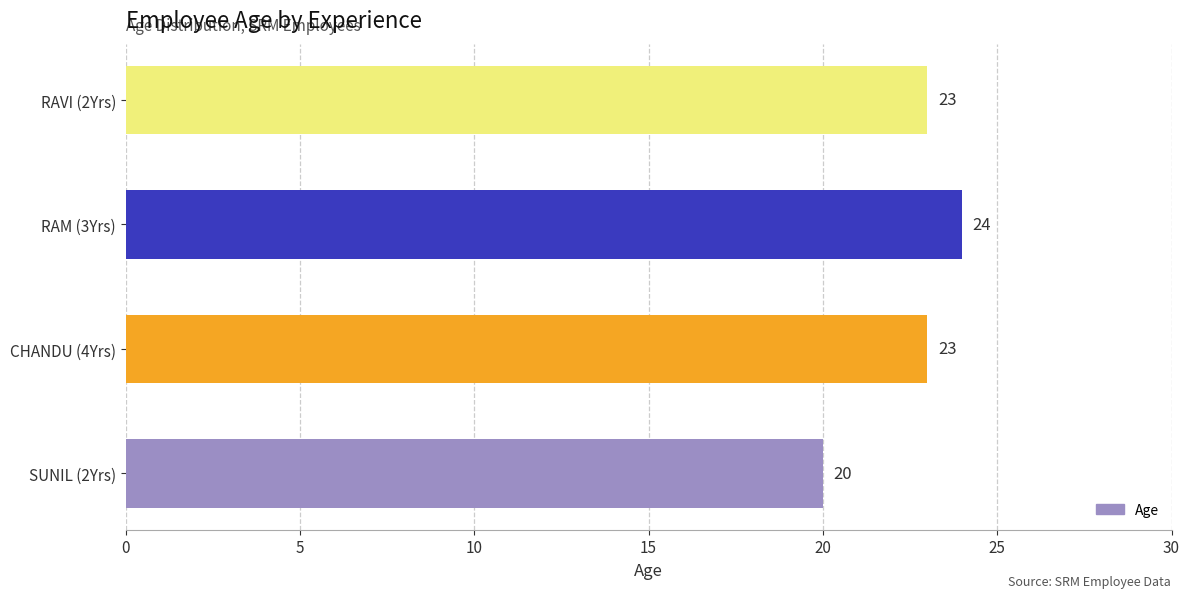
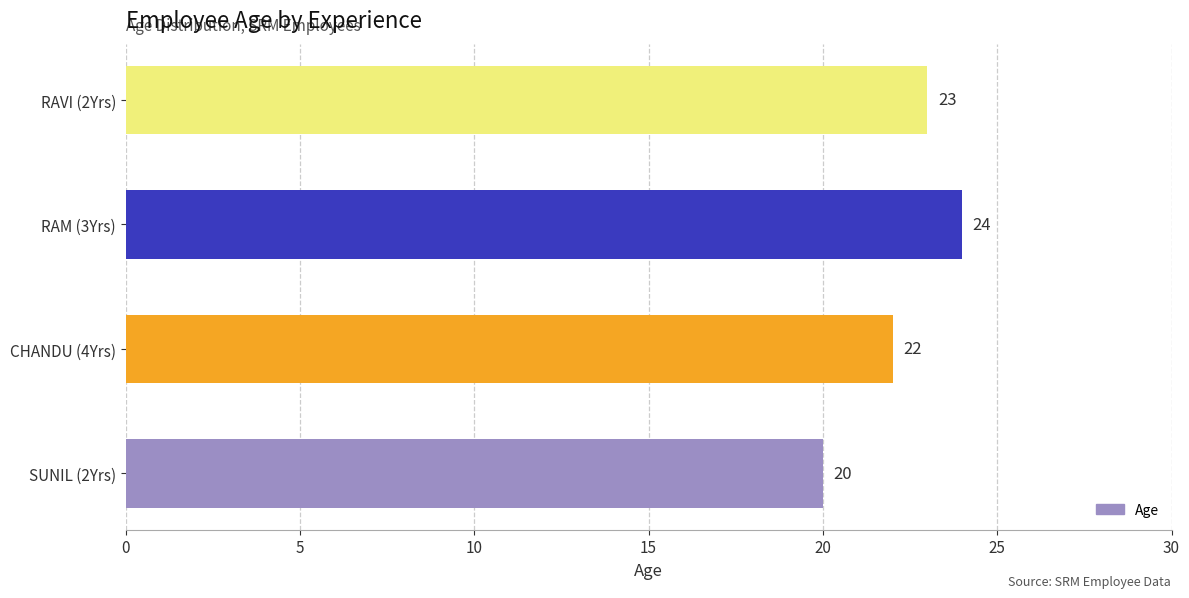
  {
    "RAVI (2Yrs)": 23,
    "RAM (3Yrs)": 24,
-   "CHANDU (4Yrs)": 23,
+   "CHANDU (4Yrs)": 22,
    "SUNIL (2Yrs)": 20
  }
